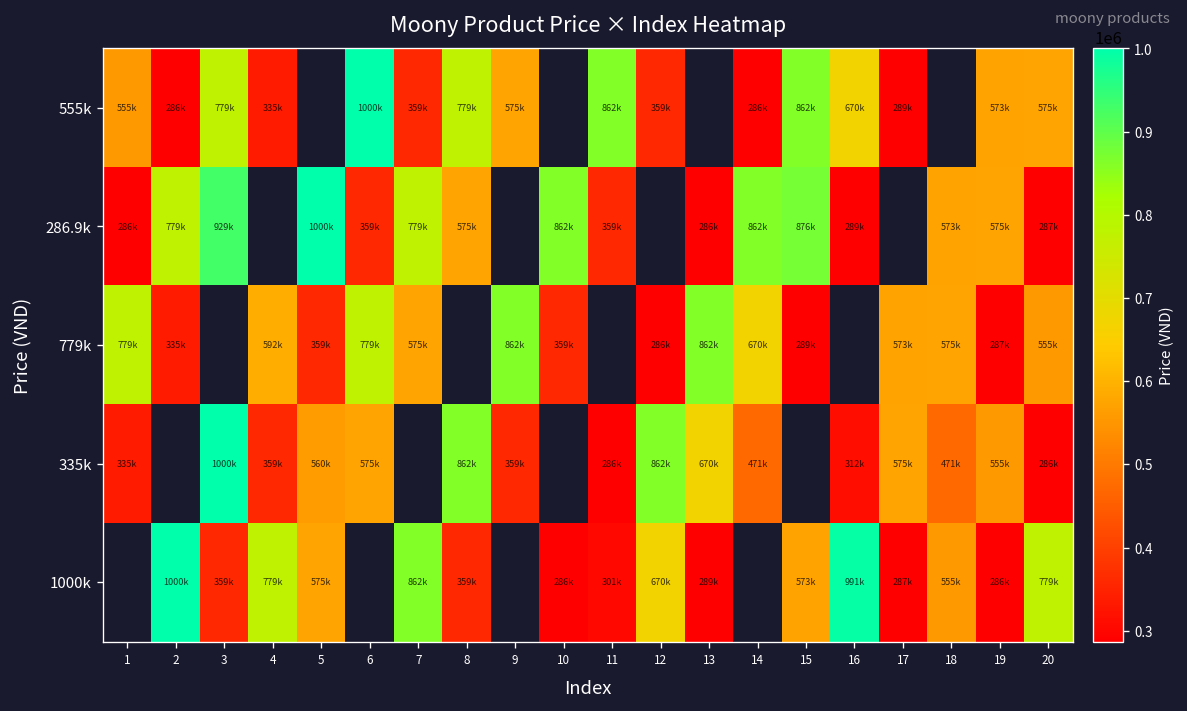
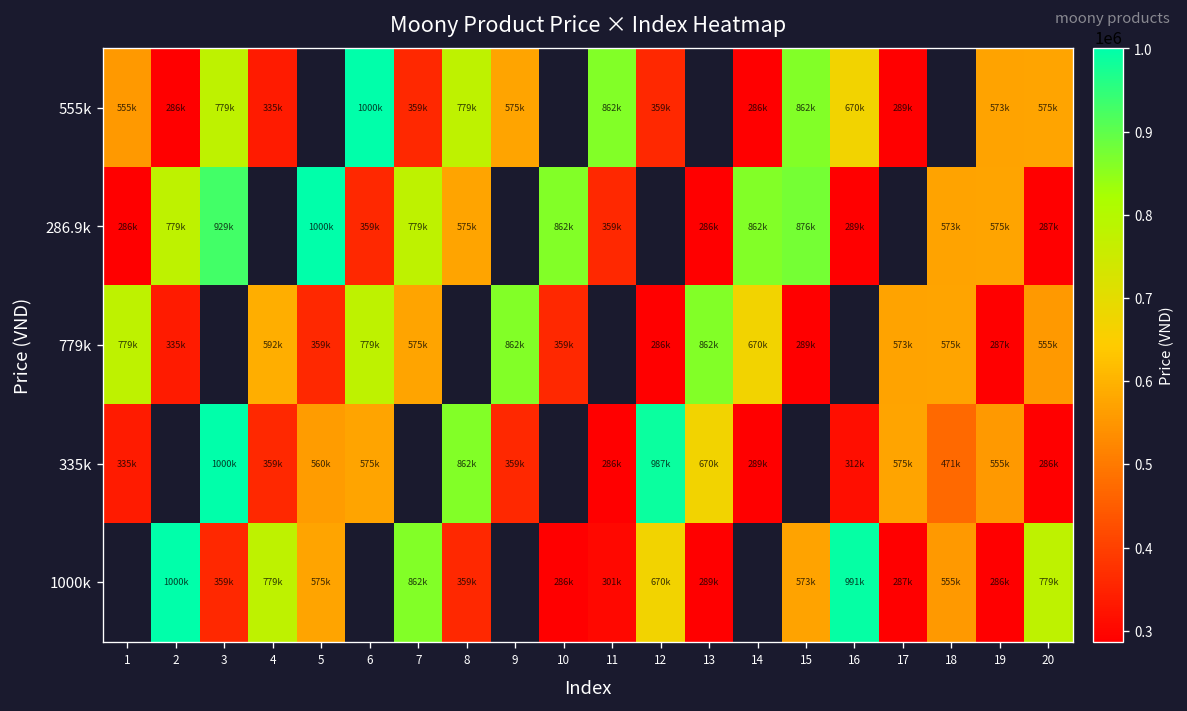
  {
    "555k": {
      "1": "555k",
      "2": "286k",
      "3": "779k",
      "4": "335k",
      "6": "1000k",
      "7": "359k",
      "8": "779k",
      "9": "575k",
      "11": "862k",
      "12": "359k",
      "14": "286k",
      "15": "862k",
      "16": "670k",
      "17": "289k",
      "19": "573k",
      "20": "575k"
    },
    "286.9k": {
      "1": "286k",
      "2": "779k",
      "3": "929k",
      "5": "1000k",
      "6": "359k",
      "7": "779k",
      "8": "575k",
      "10": "862k",
      "11": "359k",
      "13": "286k",
      "14": "862k",
      "15": "876k",
      "16": "289k",
      "18": "573k",
      "19": "575k",
      "20": "287k"
    },
    "779k": {
      "1": "779k",
      "2": "335k",
      "4": "592k",
      "5": "359k",
      "6": "779k",
      "7": "575k",
      "9": "862k",
      "10": "359k",
      "12": "286k",
      "13": "862k",
      "14": "670k",
      "15": "289k",
      "17": "573k",
      "18": "575k",
      "19": "287k",
      "20": "555k"
    },
    "335k": {
      "1": "335k",
      "3": "1000k",
      "4": "359k",
      "5": "560k",
      "6": "575k",
      "8": "862k",
      "9": "359k",
      "11": "286k",
-     "12": "862k",
+     "12": "987k",
      "13": "670k",
-     "14": "471k",
+     "14": "289k",
      "16": "312k",
      "17": "575k",
      "18": "471k",
      "19": "555k",
      "20": "286k"
    },
    "1000k": {
      "2": "1000k",
      "3": "359k",
      "4": "779k",
      "5": "575k",
      "7": "862k",
      "8": "359k",
      "10": "286k",
      "11": "301k",
      "12": "670k",
      "13": "289k",
      "15": "573k",
      "16": "991k",
      "17": "287k",
      "18": "555k",
      "19": "286k",
      "20": "779k"
    }
  }
